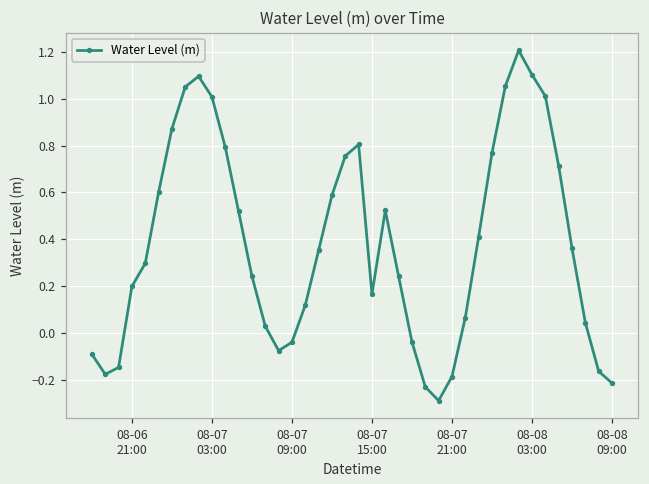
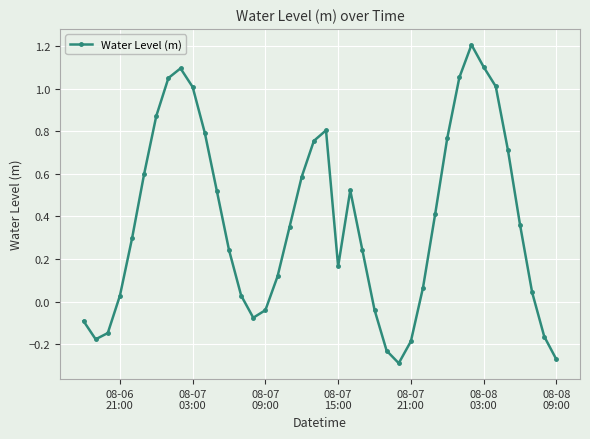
  {
-   "08-06 21:00": 0.20,
+   "08-06 21:00": 0.03,
    "08-07 03:00": 1.01,
    "08-07 09:00": -0.04,
    "08-07 15:00": 0.16,
    "08-07 21:00": -0.19,
    "08-08 03:00": 1.10,
-   "08-08 09:00": -0.22
+   "08-08 09:00": -0.27
  }
